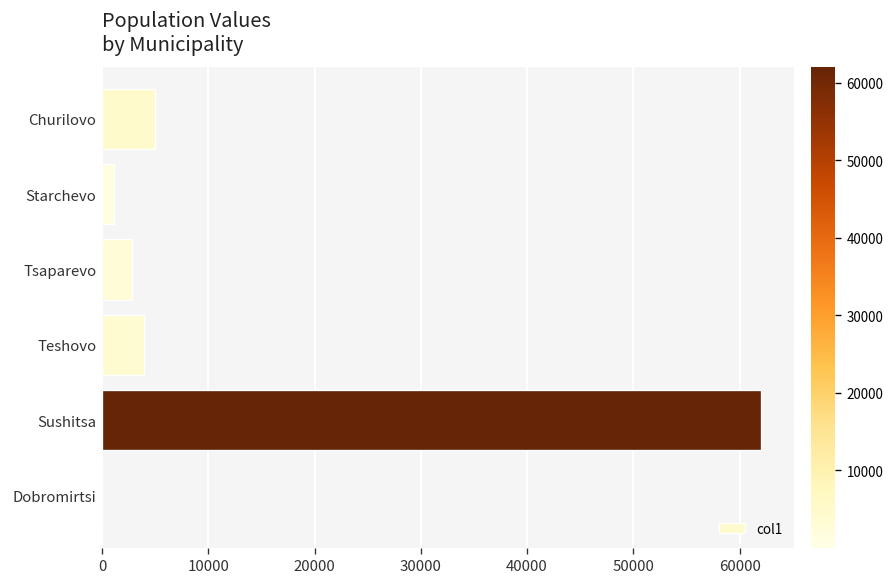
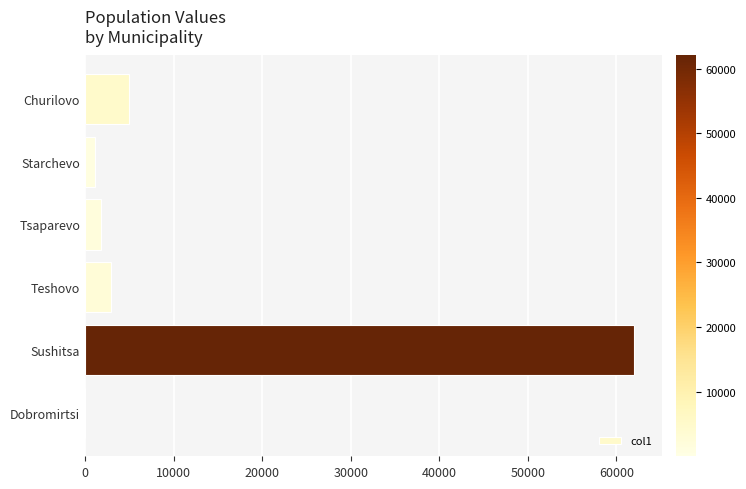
  {
    "Churilovo": 5000,
    "Starchevo": 1000,
-   "Tsaparevo": 3000,
-   "Teshovo": 4000,
+   "Tsaparevo": 2000,
+   "Teshovo": 3000,
    "Sushitsa": 62000
  }
